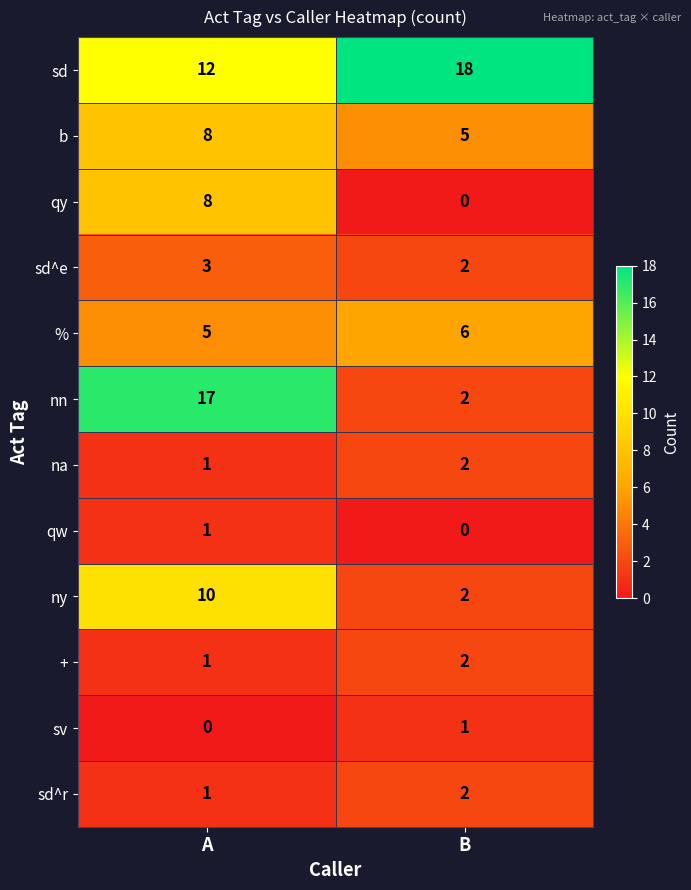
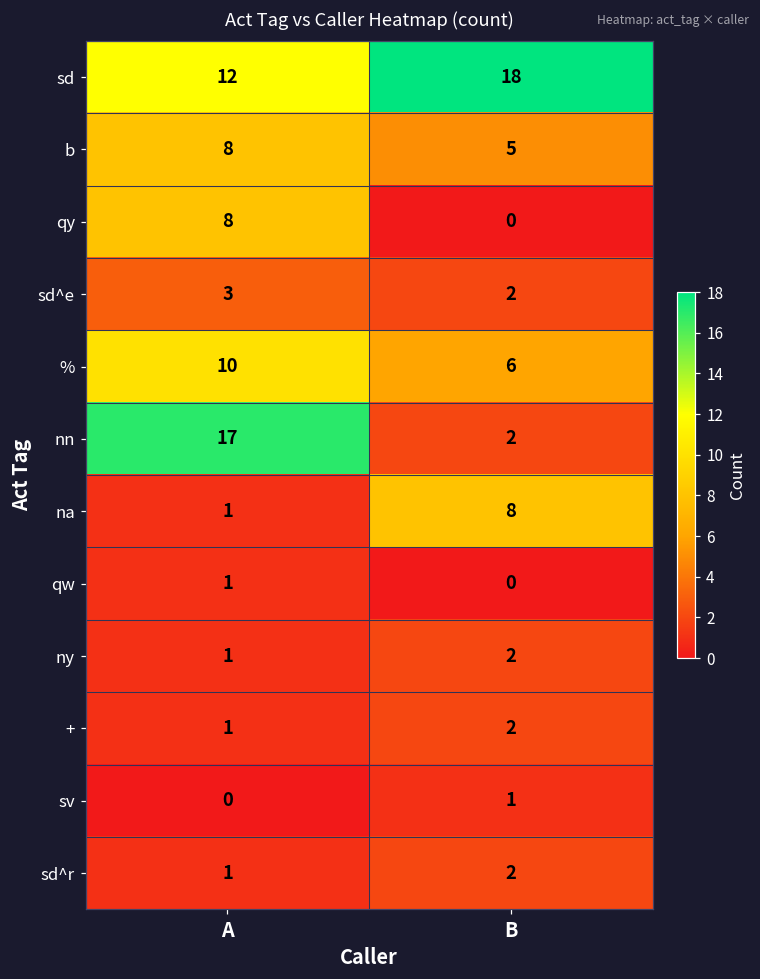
  {
    "sd": {
      "A": 12,
      "B": 18
    },
    "b": {
      "A": 8,
      "B": 5
    },
    "qy": {
      "A": 8,
      "B": 0
    },
    "sd^e": {
      "A": 3,
      "B": 2
    },
    "%": {
-     "A": 5,
+     "A": 10,
      "B": 6
    },
    "nn": {
      "A": 17,
      "B": 2
    },
    "na": {
      "A": 1,
-     "B": 2
+     "B": 8
    },
    "qw": {
      "A": 1,
      "B": 0
    },
    "ny": {
-     "A": 10,
+     "A": 1,
      "B": 2
    },
    "+": {
      "A": 1,
      "B": 2
    },
    "sv": {
      "A": 0,
      "B": 1
    },
    "sd^r": {
      "A": 1,
      "B": 2
    }
  }
